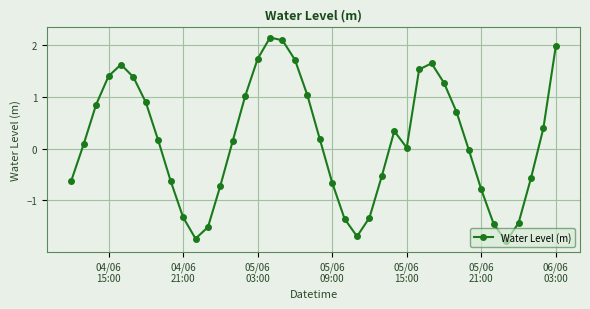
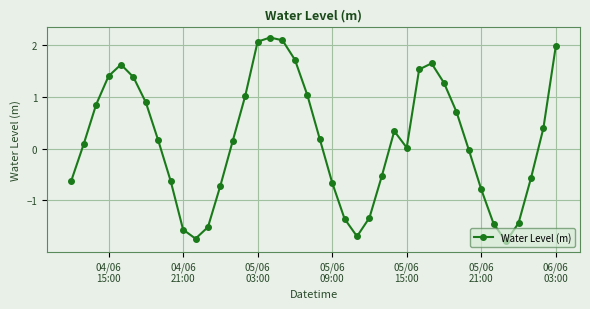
  {
    "04/06 15:00": 1.4,
-   "04/06 21:00": -1.3,
-   "05/06 03:00": 1.7,
+   "04/06 21:00": -1.6,
+   "05/06 03:00": 2.1,
    "05/06 09:00": -0.7,
    "05/06 15:00": 0.0,
    "05/06 21:00": -0.8,
    "06/06 03:00": 2.0
  }
